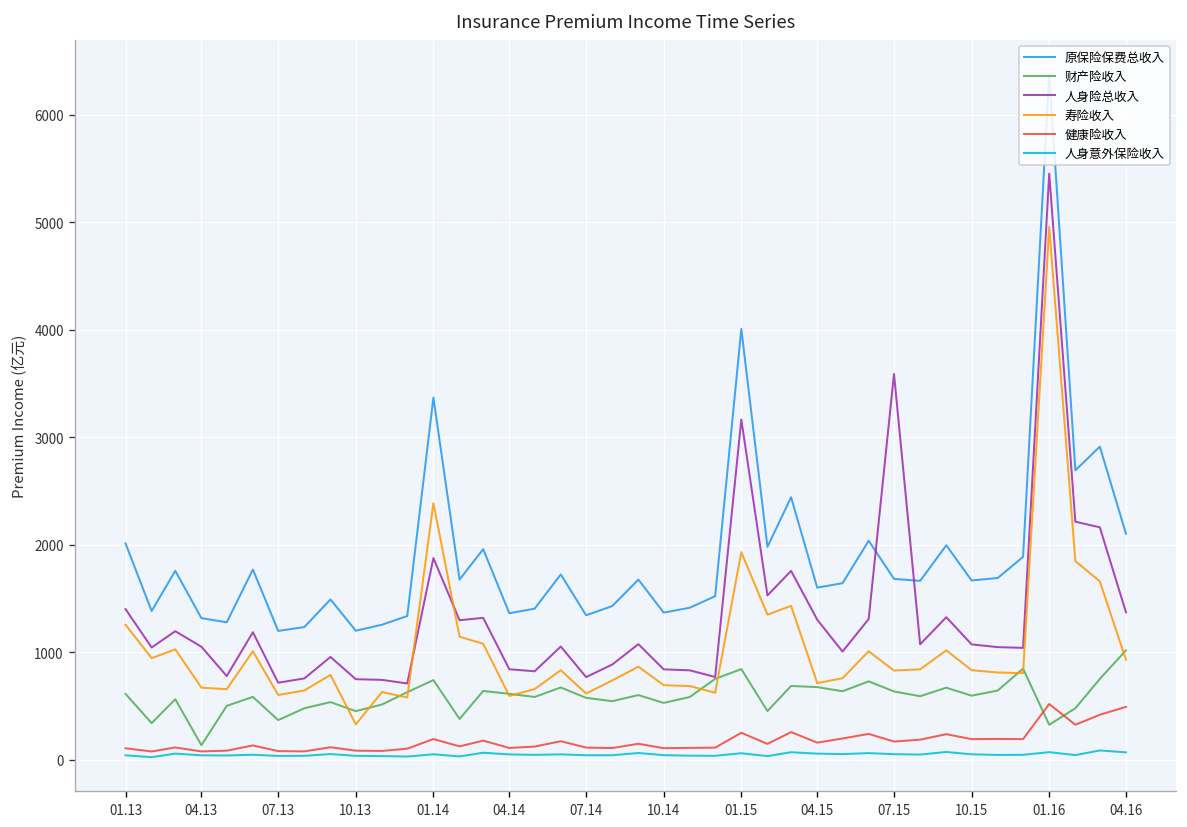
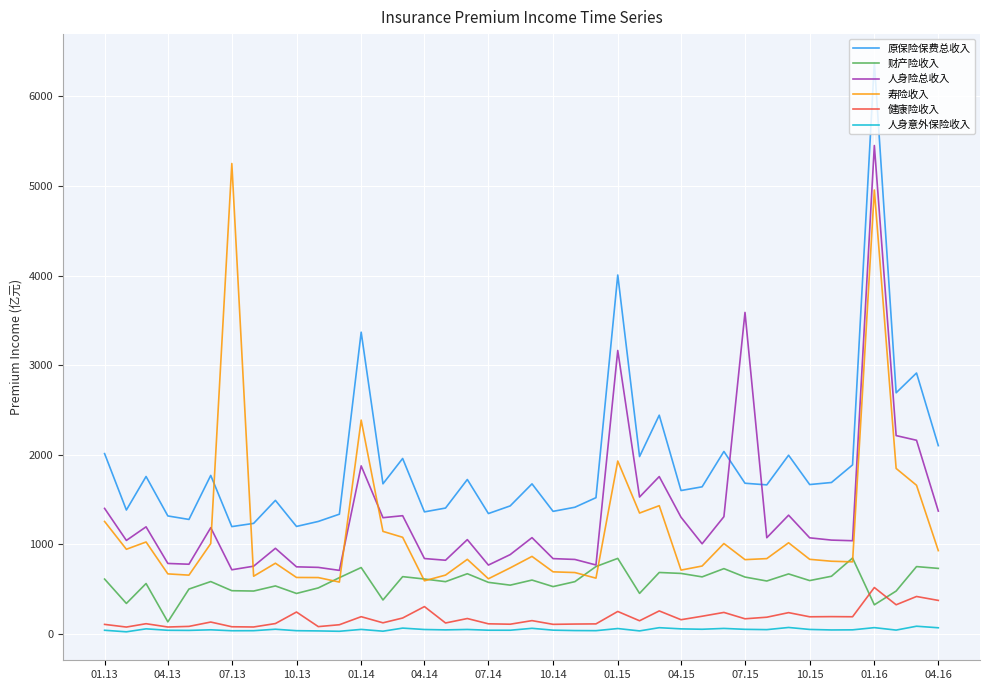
  {
    "财产险收入": {
      "01.13": 600,
      "04.13": 100,
-     "07.13": 400,
+     "07.13": 500,
      "10.13": 500,
      "01.14": 700,
      "07.14": 600,
      "10.14": 500,
      "01.15": 800,
      "04.15": 700,
      "07.15": 600,
      "10.15": 600,
      "01.16": 300,
-     "04.16": 1000
+     "04.16": 700
    },
    "人身险总收入": {
      "01.13": 1400,
-     "04.13": 1100,
+     "04.13": 800,
      "07.13": 700,
      "10.13": 700,
      "01.14": 1900,
      "04.14": 800,
      "07.14": 800,
      "10.14": 800,
      "01.15": 3200,
      "04.15": 1300,
      "07.15": 3600,
      "10.15": 1100,
      "01.16": 5500,
      "04.16": 1400
    },
    "寿险收入": {
      "01.13": 1300,
      "04.13": 700,
-     "07.13": 600,
-     "10.13": 300,
+     "07.13": 5300,
+     "10.13": 600,
      "01.14": 2400,
      "07.14": 600,
      "10.14": 700,
      "01.15": 1900,
      "04.15": 700,
      "07.15": 800,
      "10.15": 800,
      "01.16": 5000,
      "04.16": 900
    },
    "健康险收入": {
      "01.13": 100,
      "04.13": 100,
      "07.13": 100,
-     "10.13": 100,
+     "10.13": 200,
      "01.14": 200,
-     "04.14": 100,
+     "04.14": 300,
      "07.14": 100,
      "10.14": 100,
      "01.15": 200,
      "04.15": 200,
      "07.15": 200,
      "10.15": 200,
      "01.16": 500,
-     "04.16": 500
+     "04.16": 400
    }
  }
